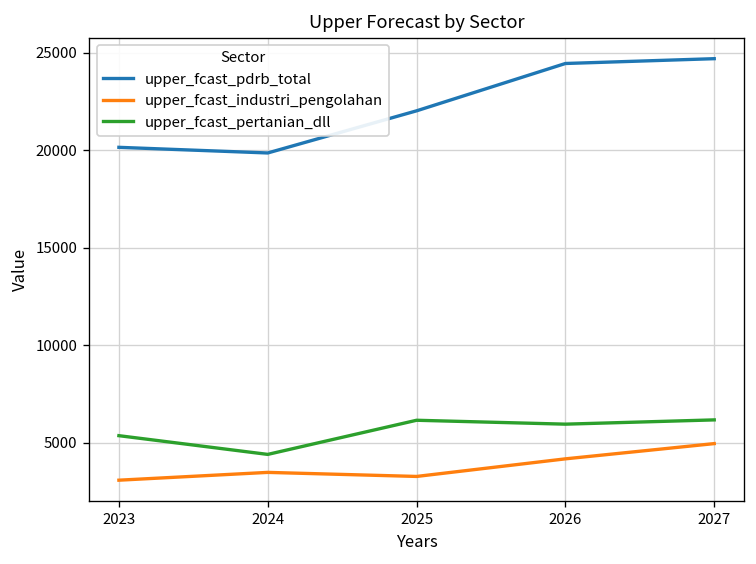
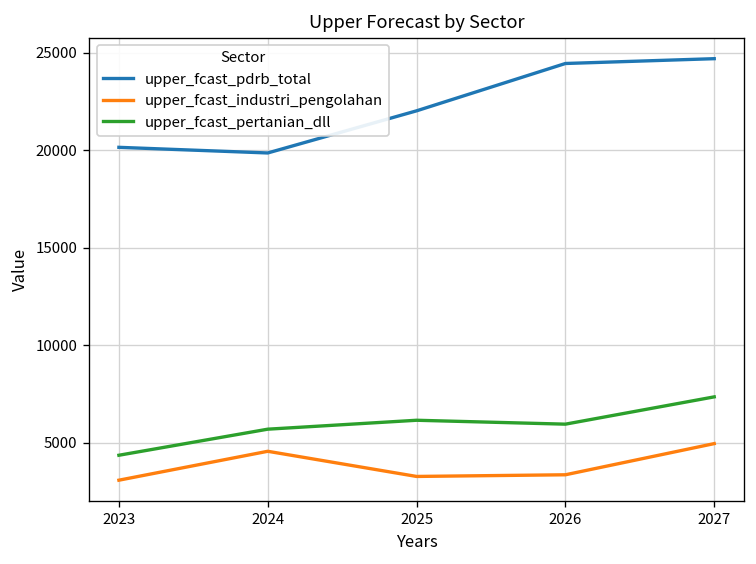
  {
    "upper_fcast_pdrb_total": {
      "2023": 20200,
      "2024": 19900,
      "2025": 22000,
      "2026": 24500,
      "2027": 24700
    },
    "upper_fcast_industri_pengolahan": {
      "2023": 3100,
-     "2024": 3500,
+     "2024": 4600,
      "2025": 3300,
-     "2026": 4200,
+     "2026": 3400,
      "2027": 5000
    },
    "upper_fcast_pertanian_dll": {
-     "2023": 5400,
-     "2024": 4400,
+     "2023": 4400,
+     "2024": 5700,
      "2025": 6200,
      "2026": 6000,
-     "2027": 6200
+     "2027": 7400
    }
  }
